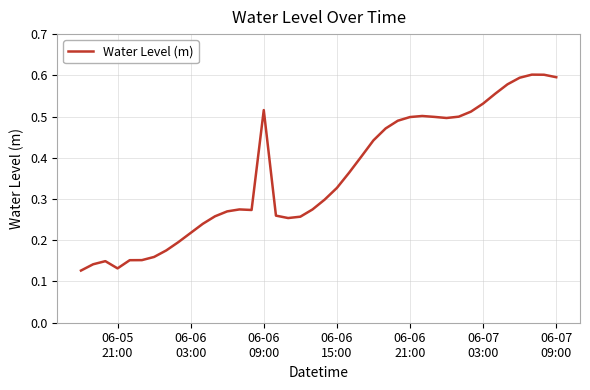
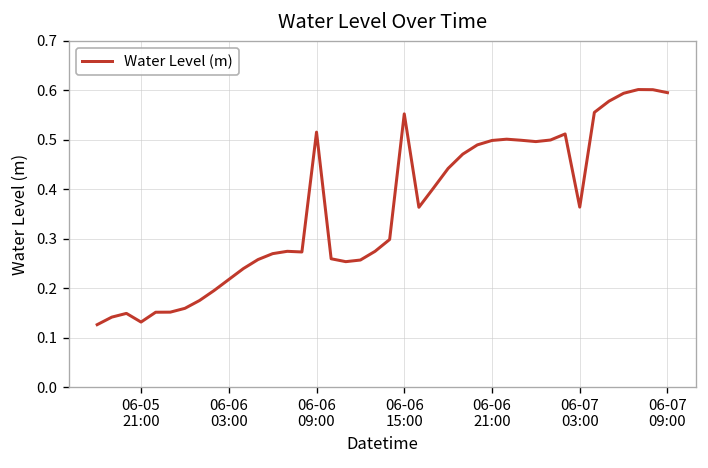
  {
    "06-05 21:00": 0.13,
    "06-06 03:00": 0.22,
    "06-06 09:00": 0.52,
-   "06-06 15:00": 0.33,
+   "06-06 15:00": 0.55,
    "06-06 21:00": 0.50,
-   "06-07 03:00": 0.53,
+   "06-07 03:00": 0.36,
    "06-07 09:00": 0.60
  }
